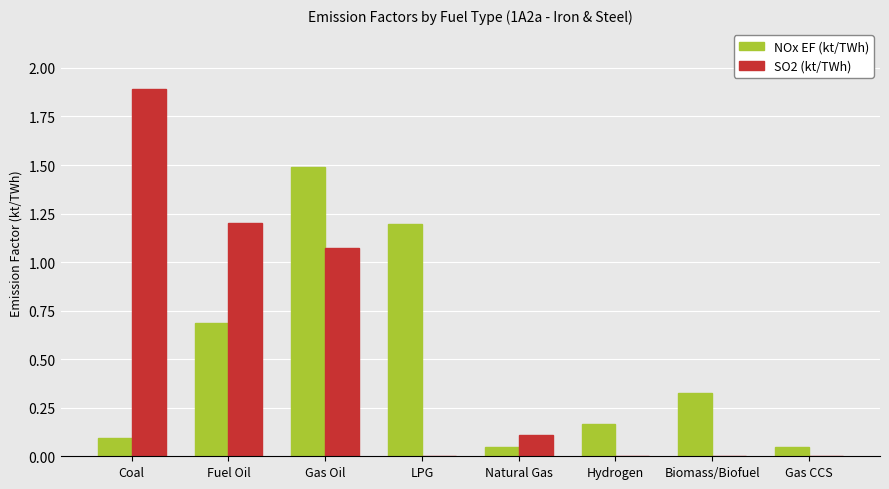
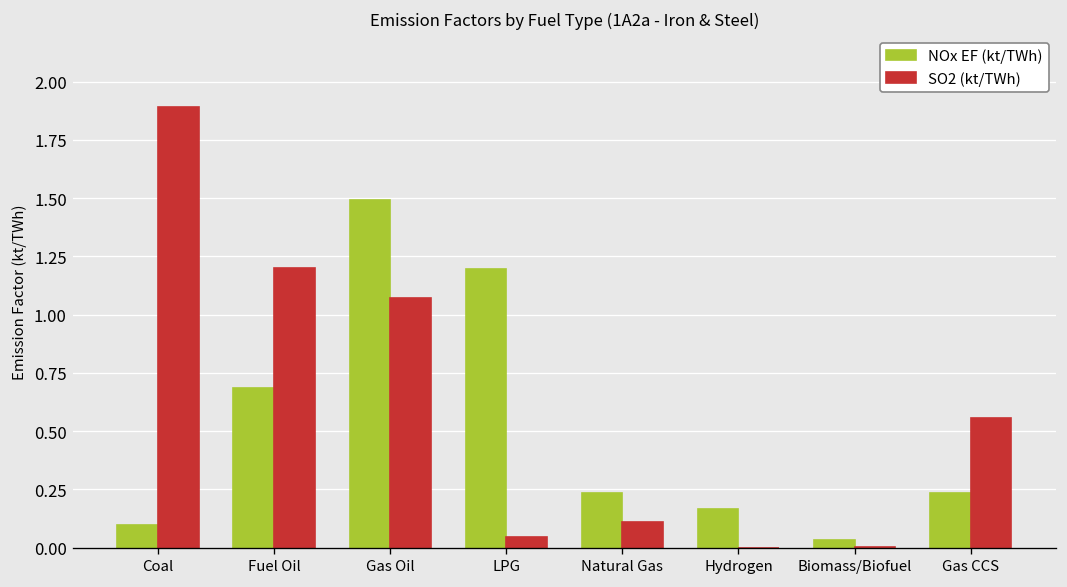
  {
    "NOx EF (kt/TWh)": {
      "Coal": 0.10,
      "Fuel Oil": 0.68,
      "Gas Oil": 1.49,
      "LPG": 1.19,
-     "Natural Gas": 0.05,
+     "Natural Gas": 0.23,
      "Hydrogen": 0.17,
-     "Biomass/Biofuel": 0.33,
-     "Gas CCS": 0.05
+     "Biomass/Biofuel": 0.03,
+     "Gas CCS": 0.23
    },
    "SO2 (kt/TWh)": {
      "Coal": 1.89,
      "Fuel Oil": 1.20,
      "Gas Oil": 1.07,
-     "LPG": 0.00,
+     "LPG": 0.05,
      "Natural Gas": 0.11,
      "Hydrogen": 0.00,
-     "Gas CCS": 0.00
+     "Gas CCS": 0.55
    }
  }
